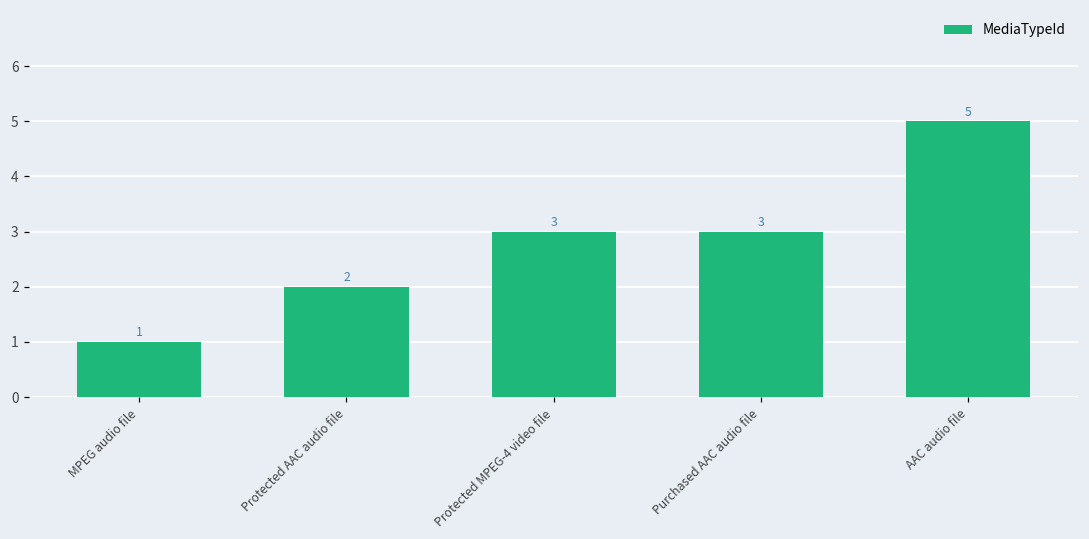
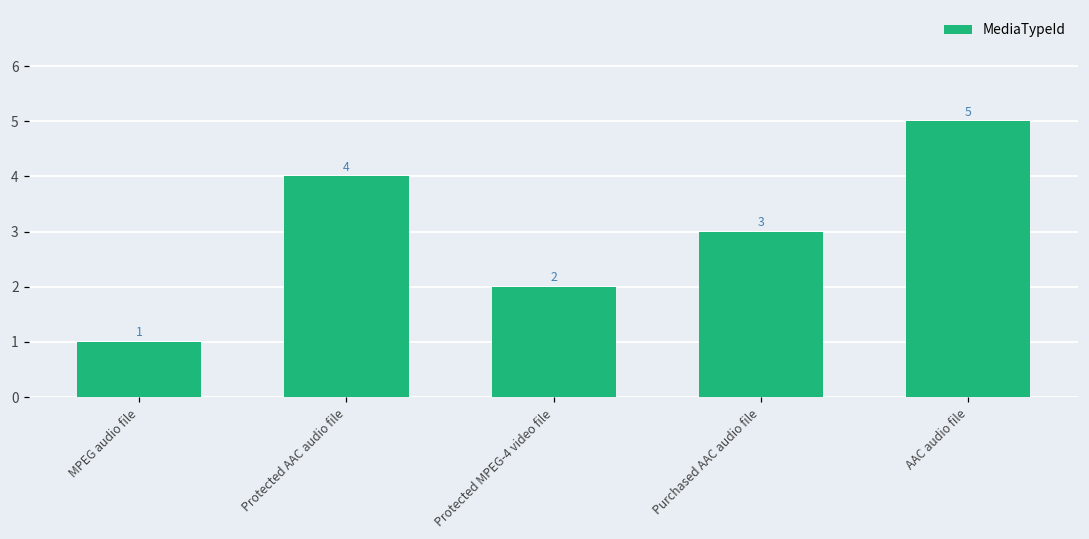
  {
    "MPEG audio file": 1,
-   "Protected AAC audio file": 2,
-   "Protected MPEG-4 video file": 3,
+   "Protected AAC audio file": 4,
+   "Protected MPEG-4 video file": 2,
    "Purchased AAC audio file": 3,
    "AAC audio file": 5
  }
